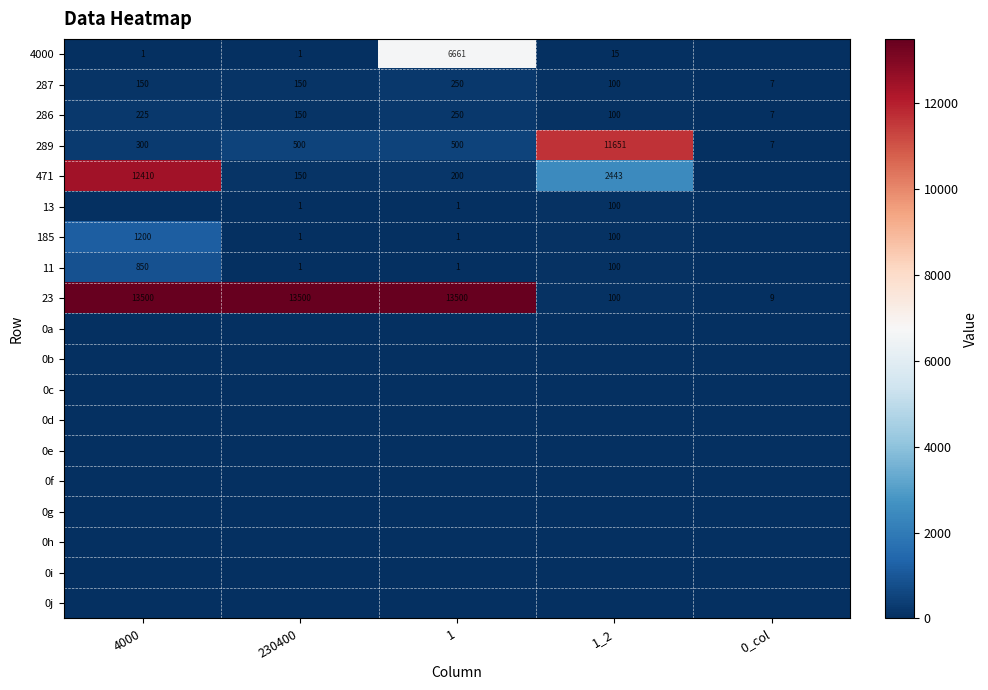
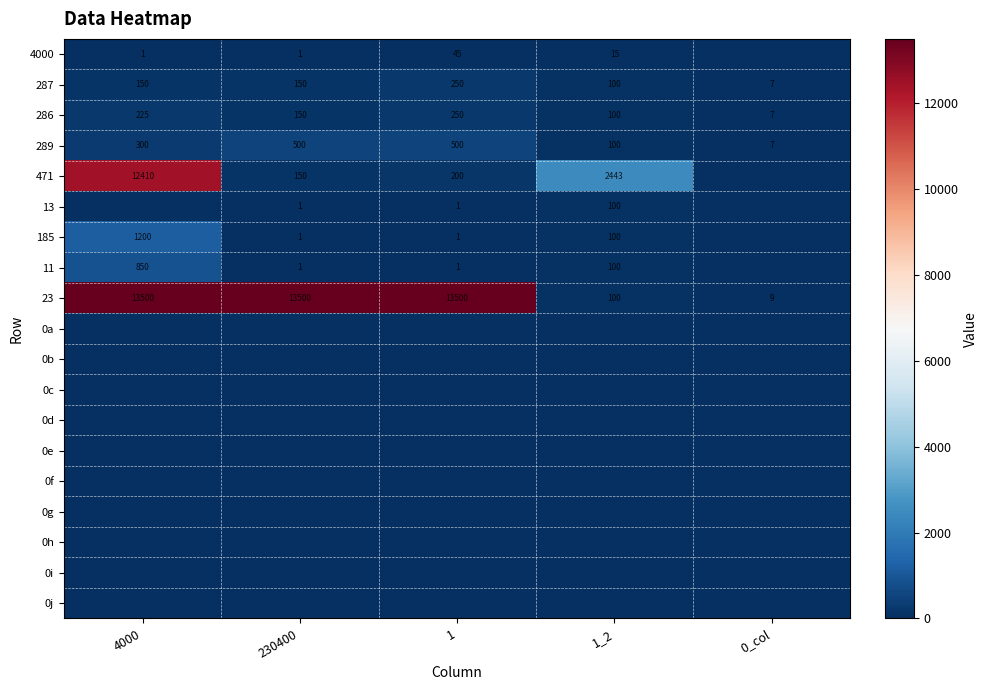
  {
    "4000": {
      "4000": 1,
      "230400": 1,
-     "1": 6661,
+     "1": 45,
      "1_2": 15
    },
    "287": {
      "4000": 150,
      "230400": 150,
      "1": 250,
      "1_2": 100,
      "0_col": 7
    },
    "286": {
      "4000": 225,
      "230400": 150,
      "1": 250,
      "1_2": 100,
      "0_col": 7
    },
    "289": {
      "4000": 300,
      "230400": 500,
      "1": 500,
-     "1_2": 11651,
+     "1_2": 100,
      "0_col": 7
    },
    "471": {
      "4000": 12410,
      "230400": 150,
      "1": 200,
      "1_2": 2443
    },
    "13": {
      "230400": 1,
      "1": 1,
      "1_2": 100
    },
    "185": {
      "4000": 1200,
      "230400": 1,
      "1": 1,
      "1_2": 100
    },
    "11": {
      "4000": 850,
      "230400": 1,
      "1": 1,
      "1_2": 100
    },
    "23": {
      "4000": 13500,
      "230400": 13500,
      "1": 13500,
      "1_2": 100,
      "0_col": 9
    }
  }
